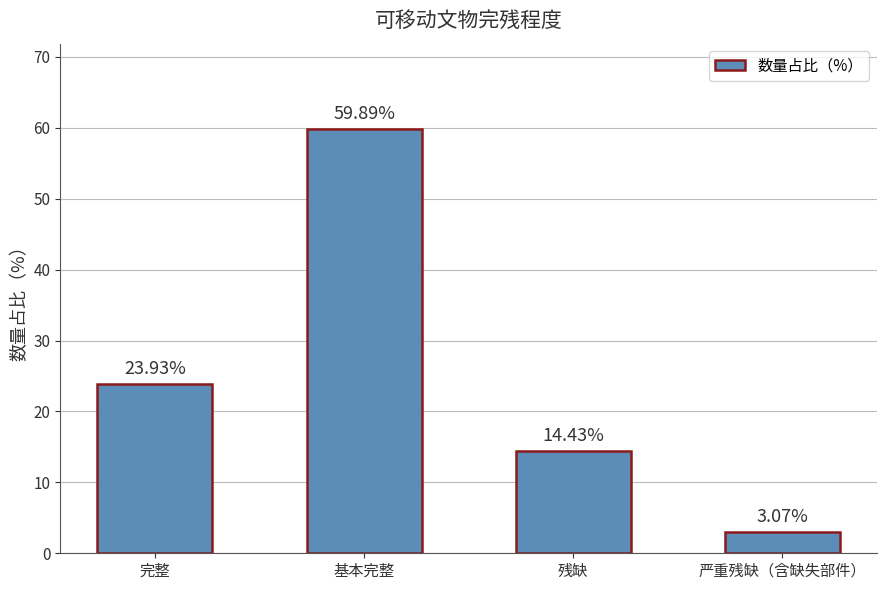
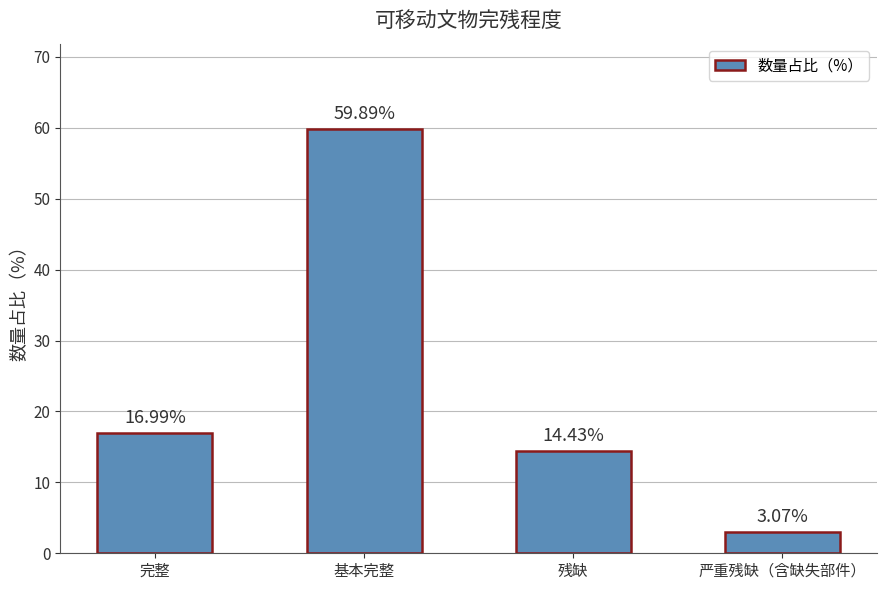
  {
-   "完整": "23.93%",
+   "完整": "16.99%",
    "基本完整": "59.89%",
    "残缺": "14.43%",
    "严重残缺（含缺失部件）": "3.07%"
  }
